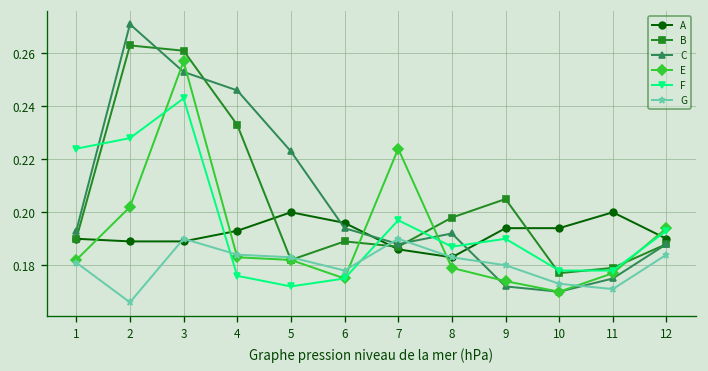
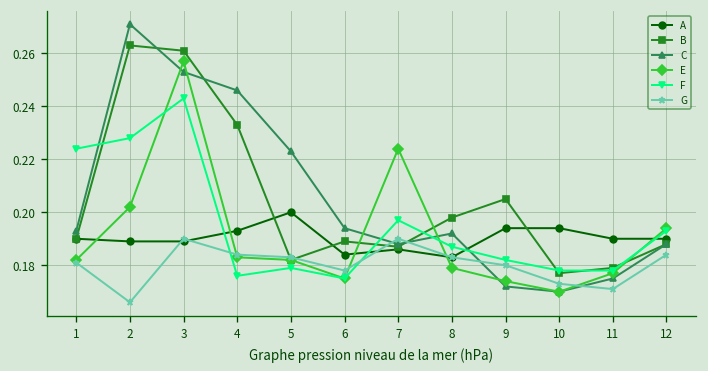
  {
    "A": {
      "2": 0.189,
      "4": 0.193,
      "5": 0.200,
-     "6": 0.196,
+     "6": 0.184,
      "9": 0.194,
      "10": 0.194,
-     "11": 0.20,
+     "11": 0.19,
      "12": 0.190
    },
    "E": {
      "2": 0.202,
      "3": 0.257,
      "7": 0.224,
      "8": 0.179,
      "9": 0.174
    },
    "F": {
      "1": 0.224,
      "2": 0.228,
      "3": 0.243,
      "4": 0.176,
-     "5": 0.172,
+     "5": 0.179,
      "7": 0.197,
      "8": 0.187,
-     "9": 0.190
+     "9": 0.182
    },
    "G": {
      "2": 0.166,
      "6": 0.178,
      "7": 0.190,
      "9": 0.180,
      "10": 0.173,
      "11": 0.171,
      "12": 0.184
    }
  }
